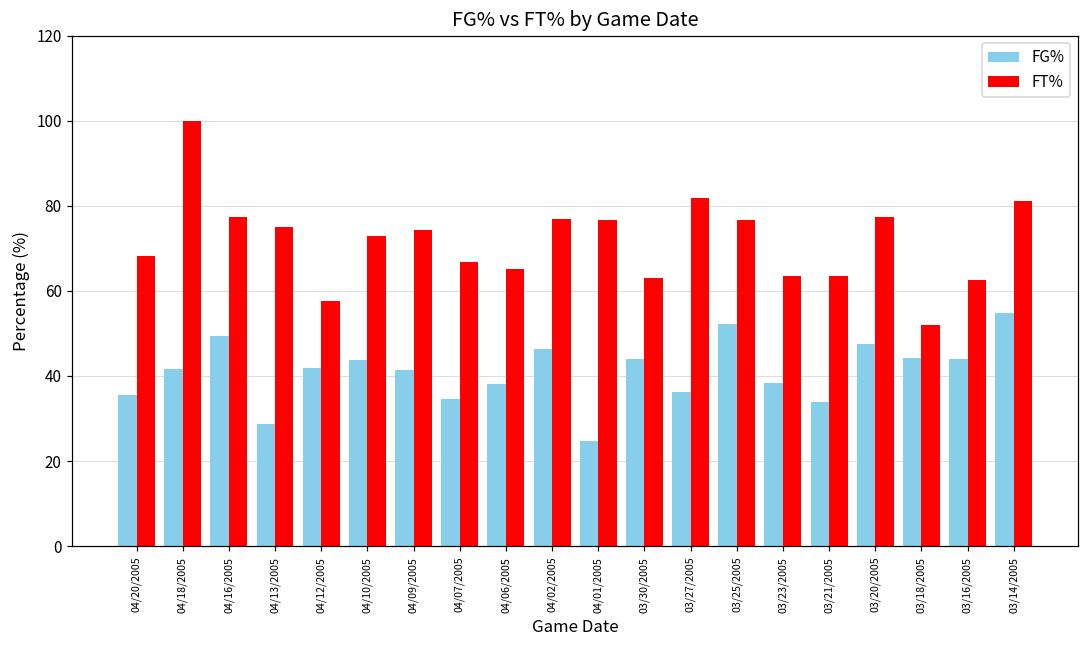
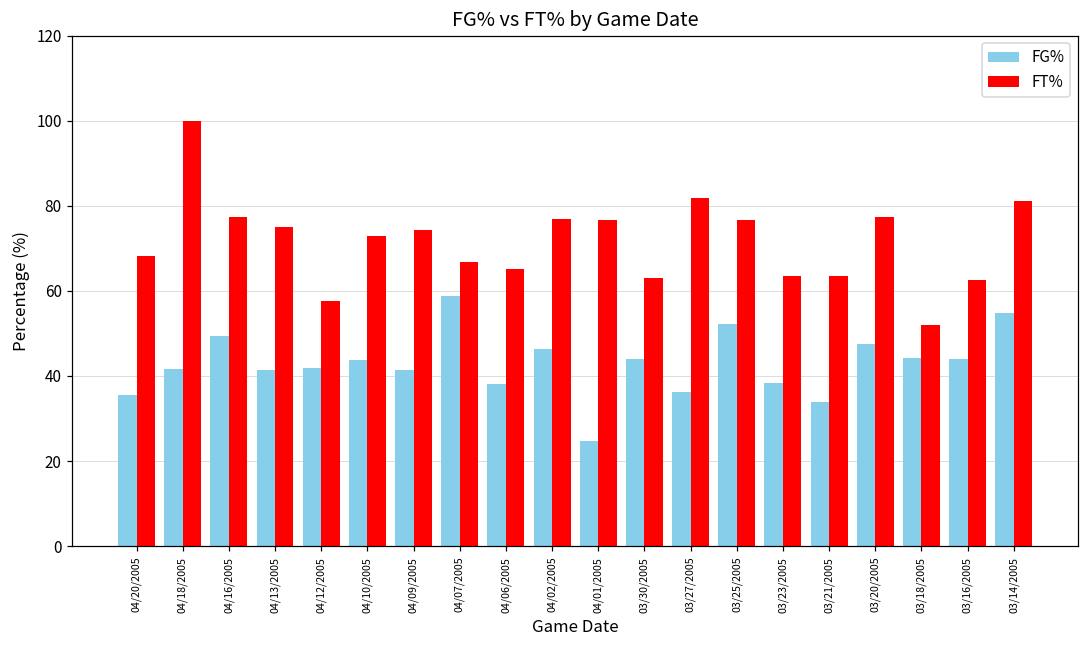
  {
    "FG%": {
      "04/20/2005": 36,
      "04/18/2005": 42,
      "04/16/2005": 49,
-     "04/13/2005": 29,
+     "04/13/2005": 41,
      "04/12/2005": 42,
      "04/10/2005": 44,
      "04/09/2005": 41,
-     "04/07/2005": 35,
+     "04/07/2005": 59,
      "04/06/2005": 38,
      "04/02/2005": 46,
      "04/01/2005": 25,
      "03/30/2005": 44,
      "03/27/2005": 36,
      "03/25/2005": 52,
      "03/23/2005": 38,
      "03/21/2005": 34,
      "03/20/2005": 48,
      "03/18/2005": 44,
      "03/16/2005": 44,
      "03/14/2005": 55
    },
    "FT%": {
      "04/20/2005": 68,
      "04/18/2005": 100,
      "04/16/2005": 77,
      "04/13/2005": 75,
      "04/12/2005": 58,
      "04/10/2005": 73,
      "04/09/2005": 74,
      "04/07/2005": 67,
      "04/06/2005": 65,
      "04/02/2005": 77,
      "04/01/2005": 77,
      "03/30/2005": 63,
      "03/27/2005": 82,
      "03/25/2005": 77,
      "03/23/2005": 64,
      "03/21/2005": 64,
      "03/20/2005": 77,
      "03/18/2005": 52,
      "03/16/2005": 63,
      "03/14/2005": 81
    }
  }
